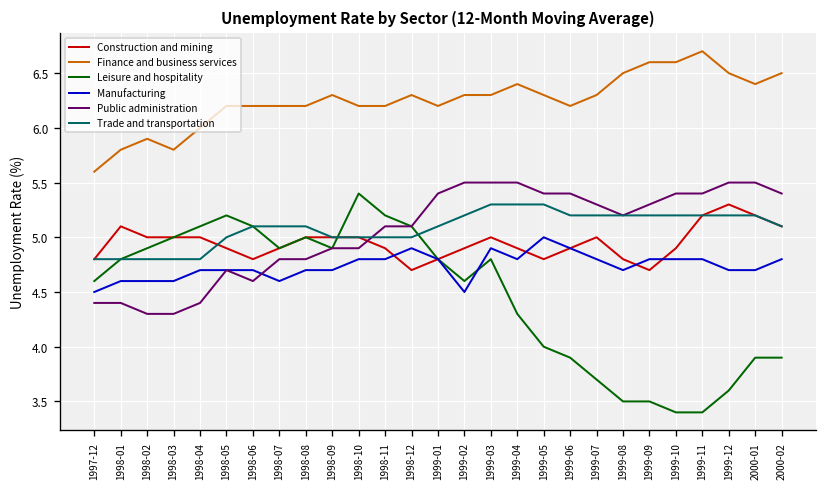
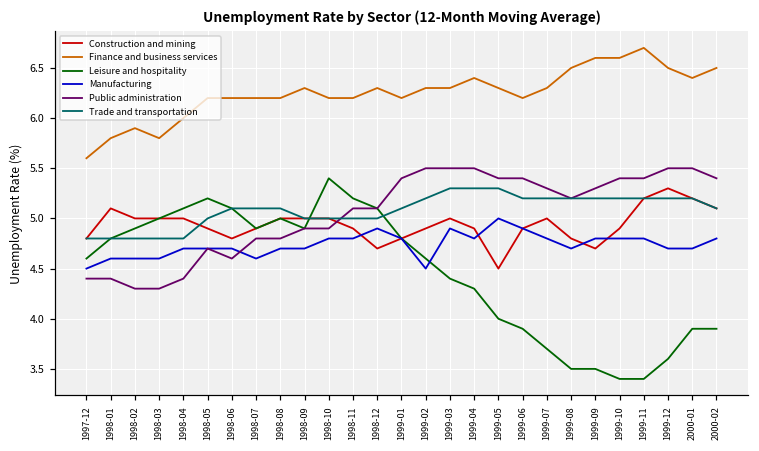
  {
    "Construction and mining": {
      "1998-01": 5.1,
      "1998-02": 5.0,
      "1998-04": 5.0,
      "1998-05": 4.9,
      "1998-06": 4.8,
      "1998-11": 4.9,
      "1998-12": 4.7,
      "1999-02": 4.9,
      "1999-03": 5.0,
      "1999-04": 4.9,
-     "1999-05": 4.8,
+     "1999-05": 4.5,
      "1999-07": 5.0,
      "1999-08": 4.8,
      "1999-09": 4.7,
      "1999-10": 4.9,
      "1999-12": 5.3
    },
    "Finance and business services": {
      "1997-12": 5.6,
      "1998-01": 5.8,
      "1998-02": 5.9,
      "1998-03": 5.8,
      "1998-06": 6.2,
      "1998-07": 6.2,
      "1998-08": 6.2,
      "1998-09": 6.3,
      "1998-10": 6.2,
      "1998-11": 6.2,
      "1998-12": 6.3,
      "1999-01": 6.2,
      "1999-02": 6.3,
      "1999-03": 6.3,
      "1999-04": 6.4,
      "1999-05": 6.3,
      "1999-06": 6.2,
      "1999-07": 6.3,
      "1999-08": 6.5,
      "1999-09": 6.6,
      "1999-10": 6.6,
      "1999-11": 6.7,
      "1999-12": 6.5,
      "2000-01": 6.4,
      "2000-02": 6.5
    },
    "Leisure and hospitality": {
      "1997-12": 4.6,
      "1998-02": 4.9,
      "1998-04": 5.1,
      "1998-05": 5.2,
      "1998-10": 5.4,
      "1998-11": 5.2,
      "1999-02": 4.6,
-     "1999-03": 4.8,
+     "1999-03": 4.4,
      "1999-04": 4.3,
      "1999-05": 4.0,
      "1999-06": 3.9,
      "1999-07": 3.7,
      "1999-08": 3.5,
      "1999-09": 3.5,
      "1999-10": 3.4,
      "1999-11": 3.4,
      "1999-12": 3.6,
      "2000-01": 3.9,
      "2000-02": 3.9
    },
    "Manufacturing": {
      "1997-12": 4.5,
      "1998-01": 4.6,
      "1998-02": 4.6,
      "1998-03": 4.6,
      "1998-04": 4.7,
      "1998-06": 4.7,
      "1998-07": 4.6,
      "1998-08": 4.7,
      "1998-09": 4.7,
      "1998-10": 4.8,
      "1998-11": 4.8,
      "1998-12": 4.9,
      "1999-02": 4.5,
      "1999-03": 4.9,
      "1999-04": 4.8,
      "1999-05": 5.0,
      "1999-07": 4.8,
      "1999-08": 4.7,
      "1999-09": 4.8,
      "1999-10": 4.8,
      "1999-11": 4.8,
      "1999-12": 4.7,
      "2000-01": 4.7,
      "2000-02": 4.8
    },
    "Public administration": {
      "1997-12": 4.4,
      "1998-01": 4.4,
      "1998-02": 4.3,
      "1998-03": 4.3,
      "1998-04": 4.4,
      "1998-06": 4.6,
      "1998-07": 4.8,
      "1998-08": 4.8,
      "1998-10": 4.9,
      "1998-11": 5.1,
      "1999-01": 5.4,
      "1999-02": 5.5,
      "1999-03": 5.5,
      "1999-04": 5.5,
      "1999-05": 5.4,
      "1999-06": 5.4,
      "1999-07": 5.3,
      "1999-09": 5.3,
      "1999-10": 5.4,
      "1999-11": 5.4,
      "1999-12": 5.5,
      "2000-01": 5.5,
      "2000-02": 5.4
    },
    "Trade and transportation": {
      "1998-02": 4.8,
      "1998-03": 4.8,
      "1998-04": 4.8,
      "1998-05": 5.0,
      "1998-07": 5.1,
      "1998-08": 5.1,
      "1998-11": 5.0,
      "1998-12": 5.0,
      "1999-01": 5.1,
      "1999-02": 5.2,
      "1999-03": 5.3,
      "1999-04": 5.3,
      "1999-05": 5.3,
      "1999-06": 5.2,
      "1999-07": 5.2,
      "1999-09": 5.2,
      "1999-10": 5.2,
      "1999-12": 5.2
    }
  }
